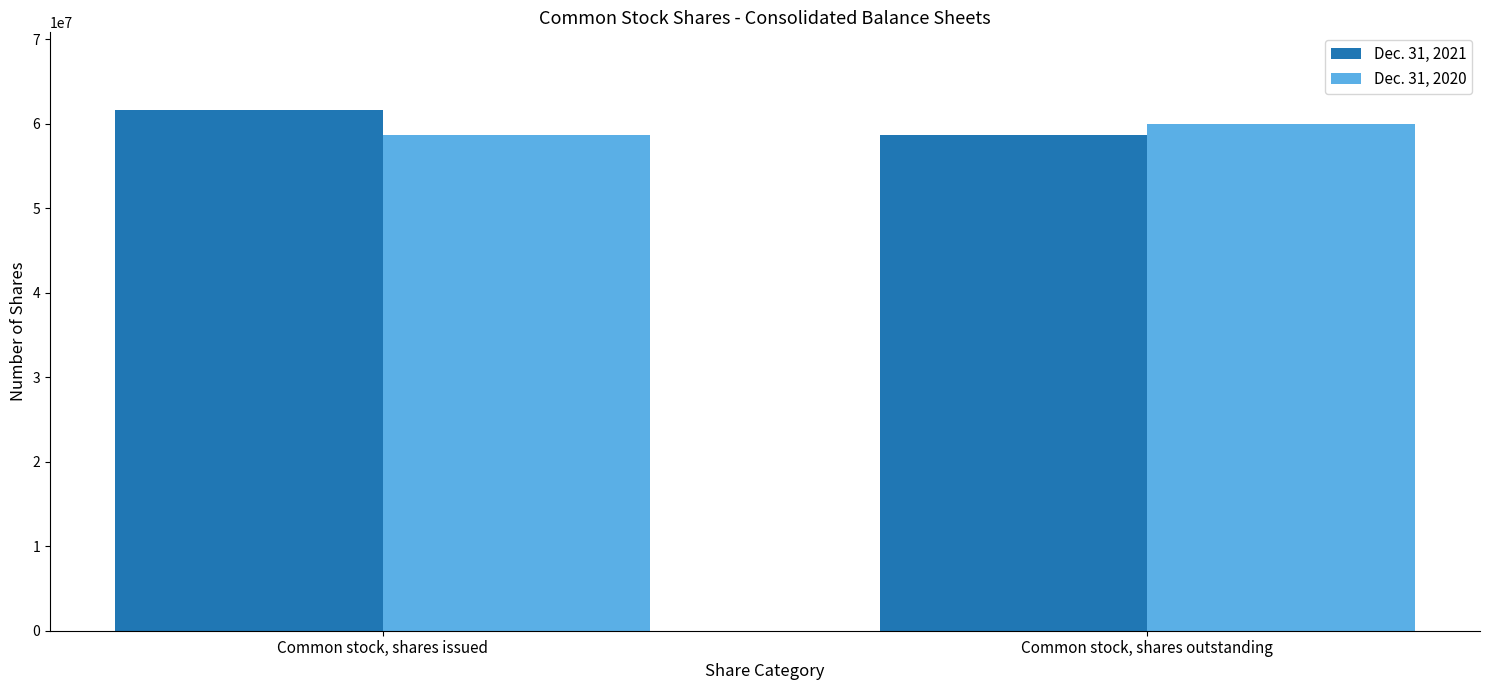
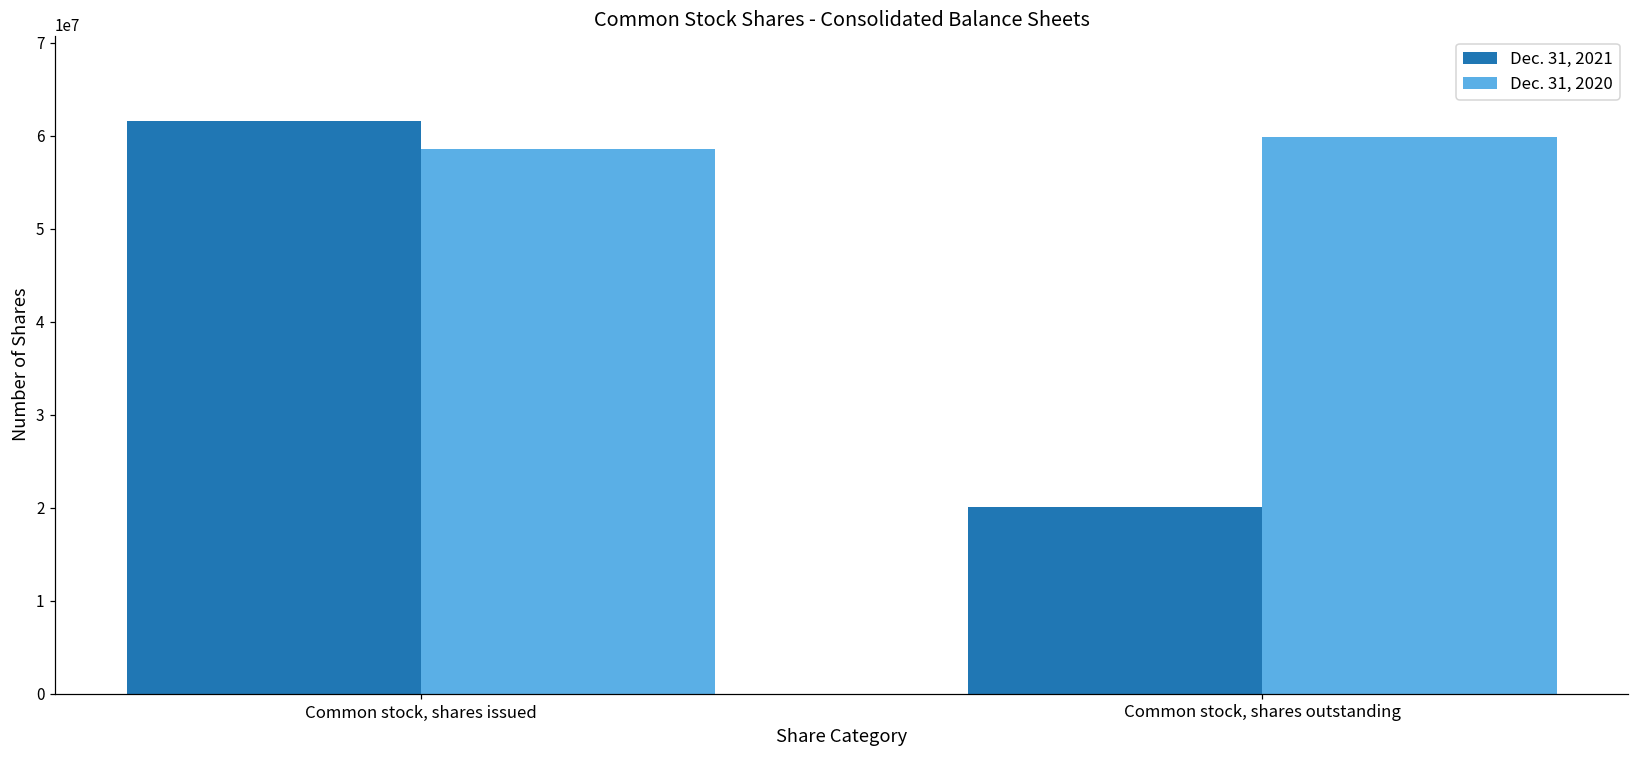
  {
    "Dec. 31, 2021": {
      "Common stock, shares issued": 62000000,
-     "Common stock, shares outstanding": 59000000
+     "Common stock, shares outstanding": 20000000
    },
    "Dec. 31, 2020": {
      "Common stock, shares issued": 59000000,
      "Common stock, shares outstanding": 60000000
    }
  }
